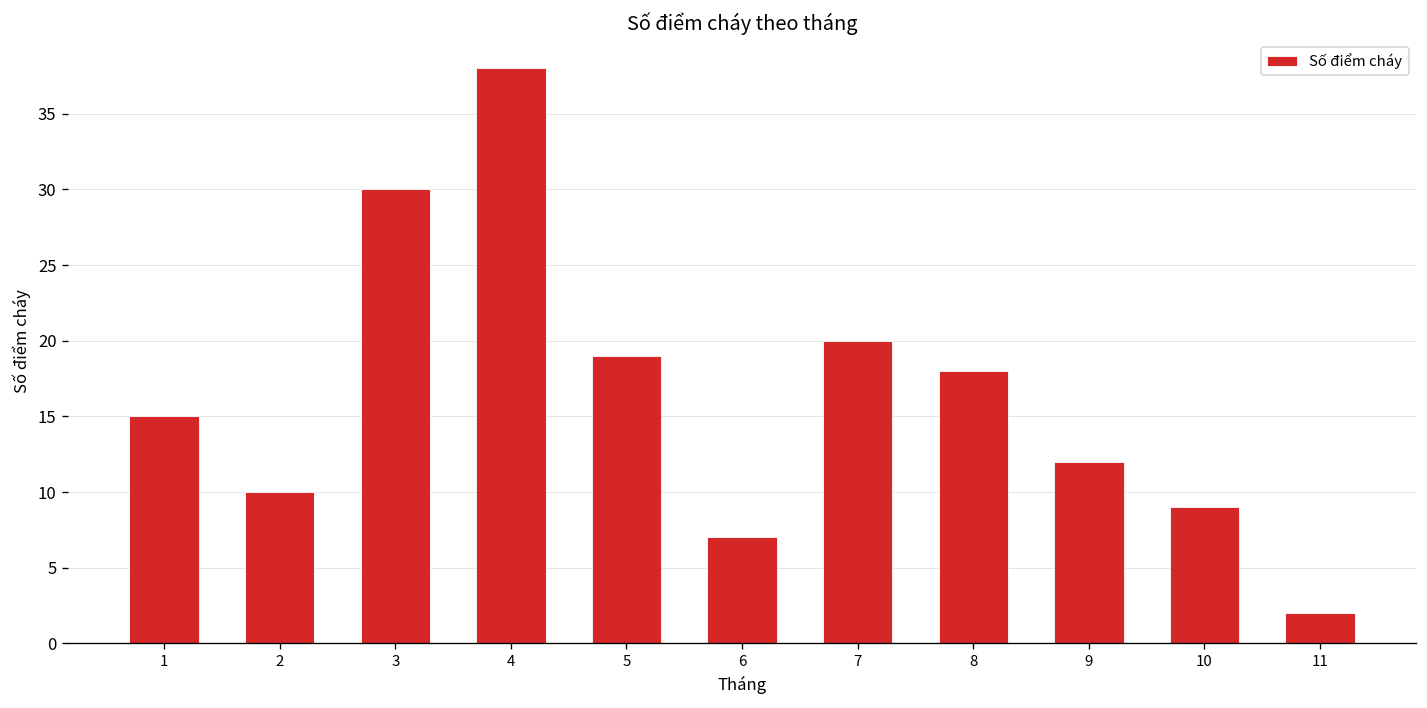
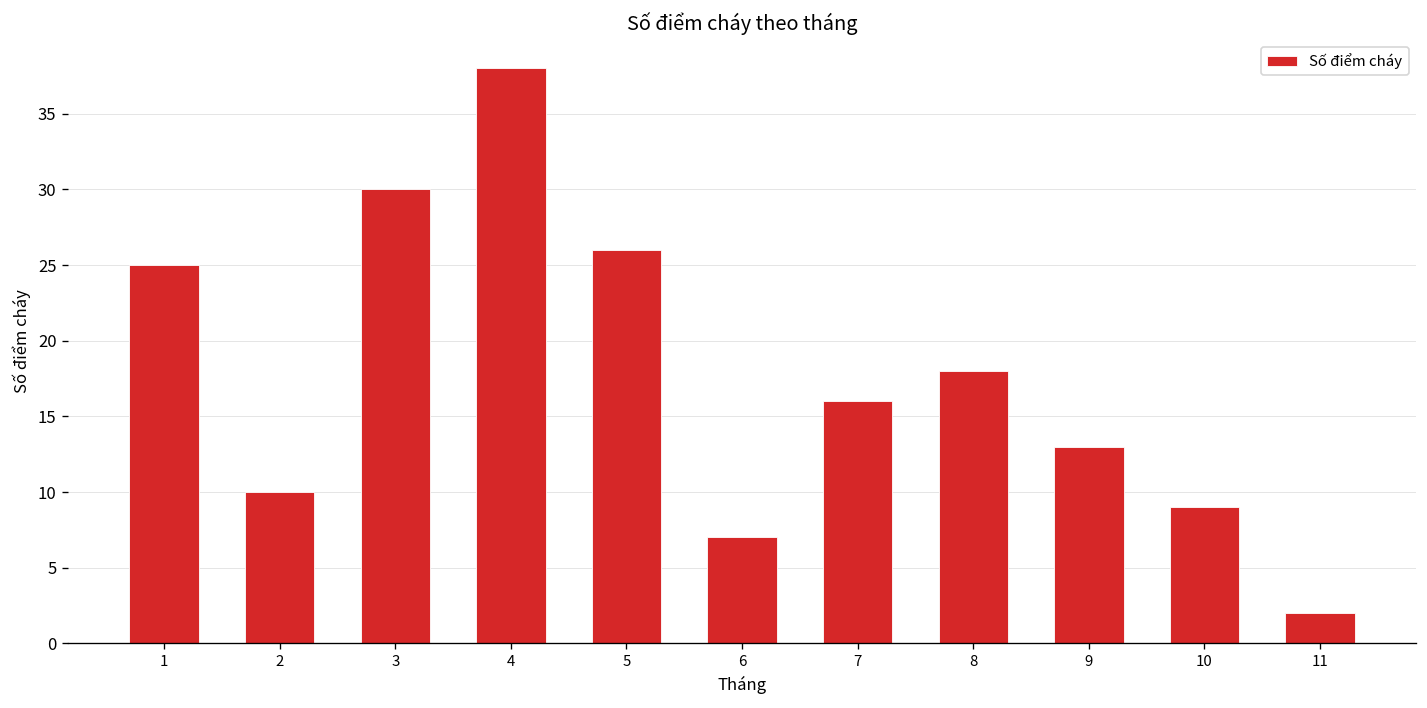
  {
-   "1": 15,
+   "1": 25,
    "2": 10,
    "3": 30,
    "4": 38,
-   "5": 19,
+   "5": 26,
    "6": 7,
-   "7": 20,
+   "7": 16,
    "8": 18,
-   "9": 12,
+   "9": 13,
    "10": 9,
    "11": 2
  }
